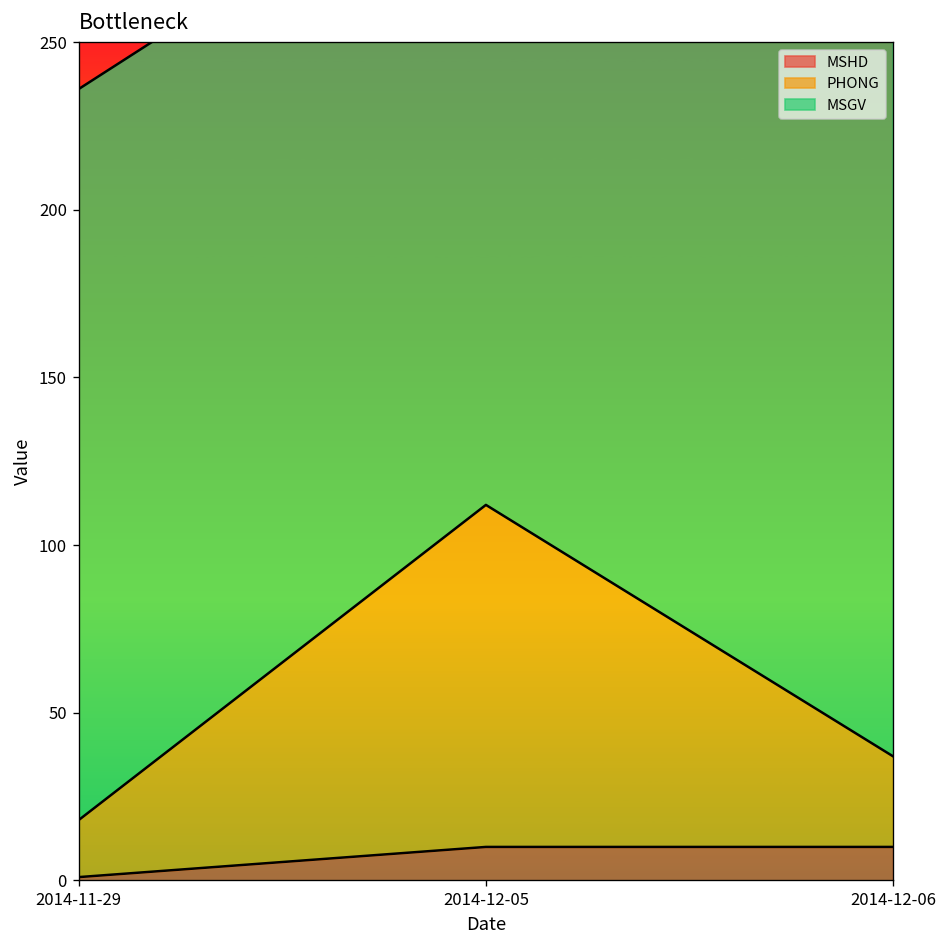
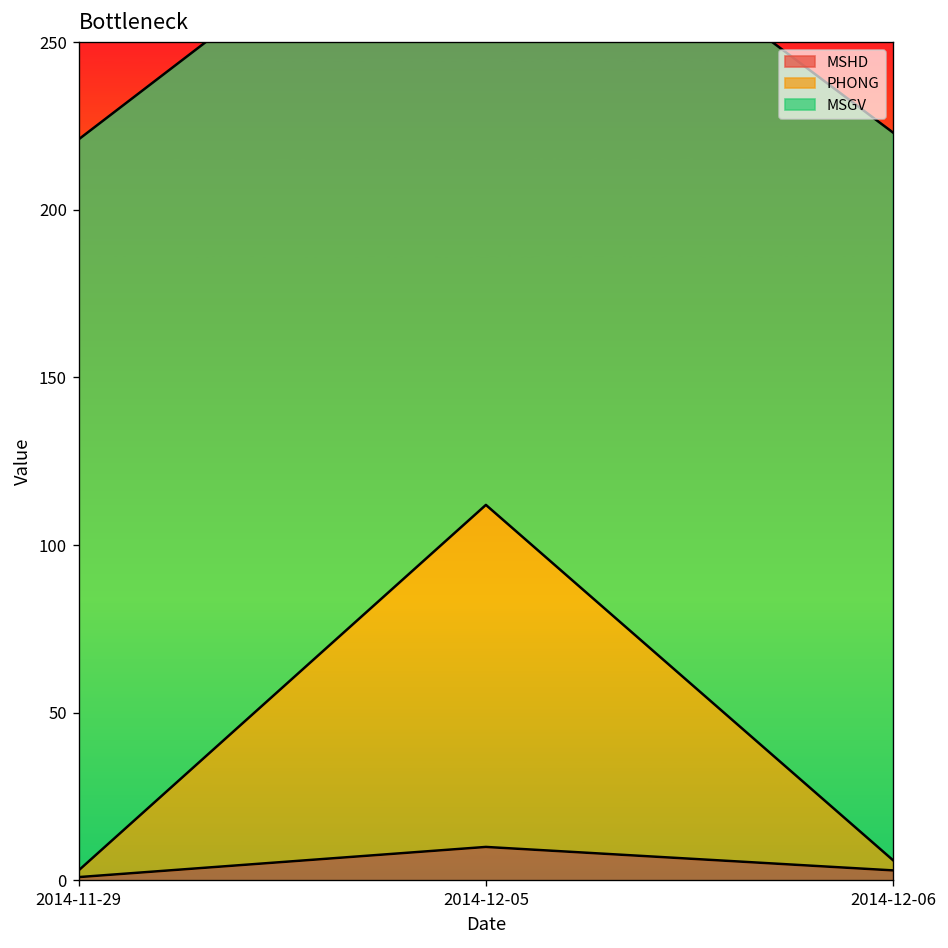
  {
    "MSHD": {
      "2014-11-29": 1,
      "2014-12-05": 10,
-     "2014-12-06": 10
+     "2014-12-06": 3
    },
    "PHONG": {
-     "2014-11-29": 17,
+     "2014-11-29": 2,
      "2014-12-05": 102,
-     "2014-12-06": 27
+     "2014-12-06": 3
    },
    "MSGV": {
      "2014-11-29": 218
    }
  }
